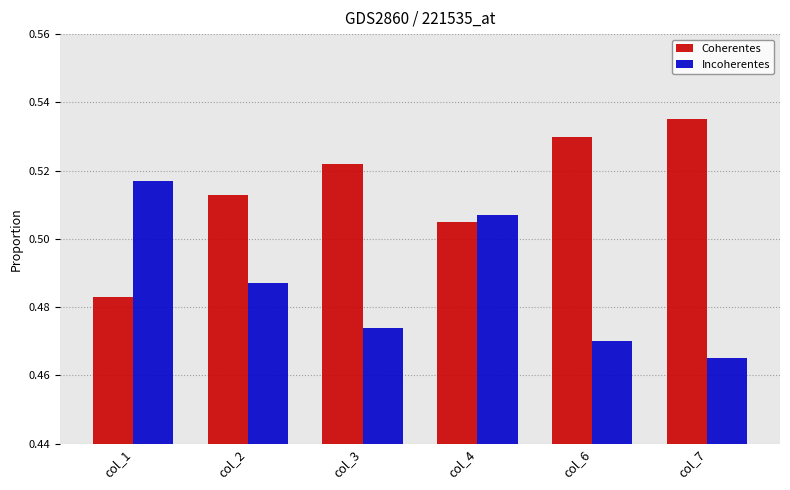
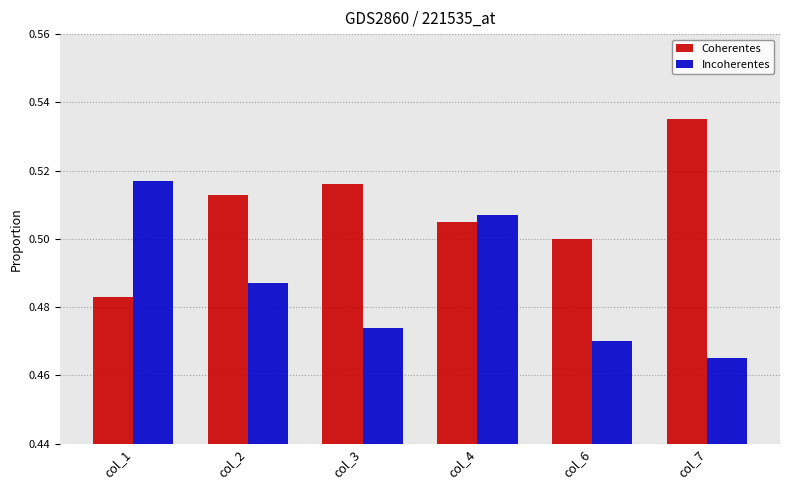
  {
    "Coherentes": {
      "col_1": 0.483,
      "col_2": 0.513,
-     "col_3": 0.522,
+     "col_3": 0.516,
      "col_4": 0.505,
-     "col_6": 0.53,
+     "col_6": 0.50,
      "col_7": 0.535
    },
    "Incoherentes": {
      "col_1": 0.517,
      "col_2": 0.487,
      "col_3": 0.474,
      "col_4": 0.507,
      "col_6": 0.470,
      "col_7": 0.465
    }
  }
